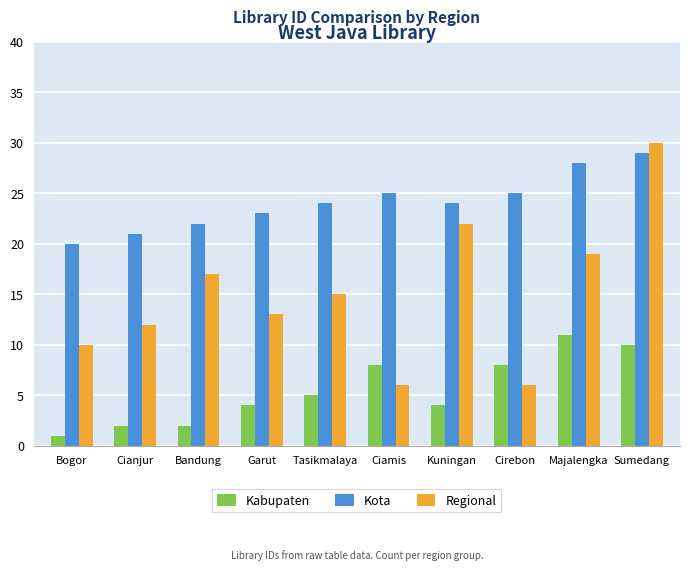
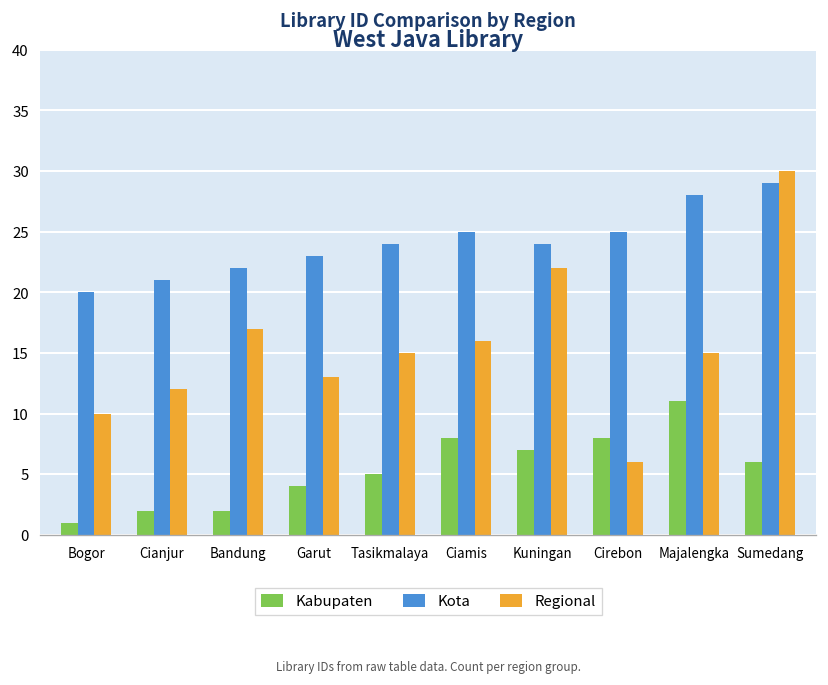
  {
    "Kabupaten": {
      "Bogor": 1,
      "Cianjur": 2,
      "Bandung": 2,
      "Garut": 4,
      "Tasikmalaya": 5,
      "Ciamis": 8,
-     "Kuningan": 4,
+     "Kuningan": 7,
      "Cirebon": 8,
      "Majalengka": 11,
-     "Sumedang": 10
+     "Sumedang": 6
    },
    "Kota": {
      "Bogor": 20,
      "Cianjur": 21,
      "Bandung": 22,
      "Garut": 23,
      "Tasikmalaya": 24,
      "Ciamis": 25,
      "Kuningan": 24,
      "Cirebon": 25,
      "Majalengka": 28,
      "Sumedang": 29
    },
    "Regional": {
      "Bogor": 10,
      "Cianjur": 12,
      "Bandung": 17,
      "Garut": 13,
      "Tasikmalaya": 15,
-     "Ciamis": 6,
+     "Ciamis": 16,
      "Kuningan": 22,
      "Cirebon": 6,
-     "Majalengka": 19,
+     "Majalengka": 15,
      "Sumedang": 30
    }
  }
